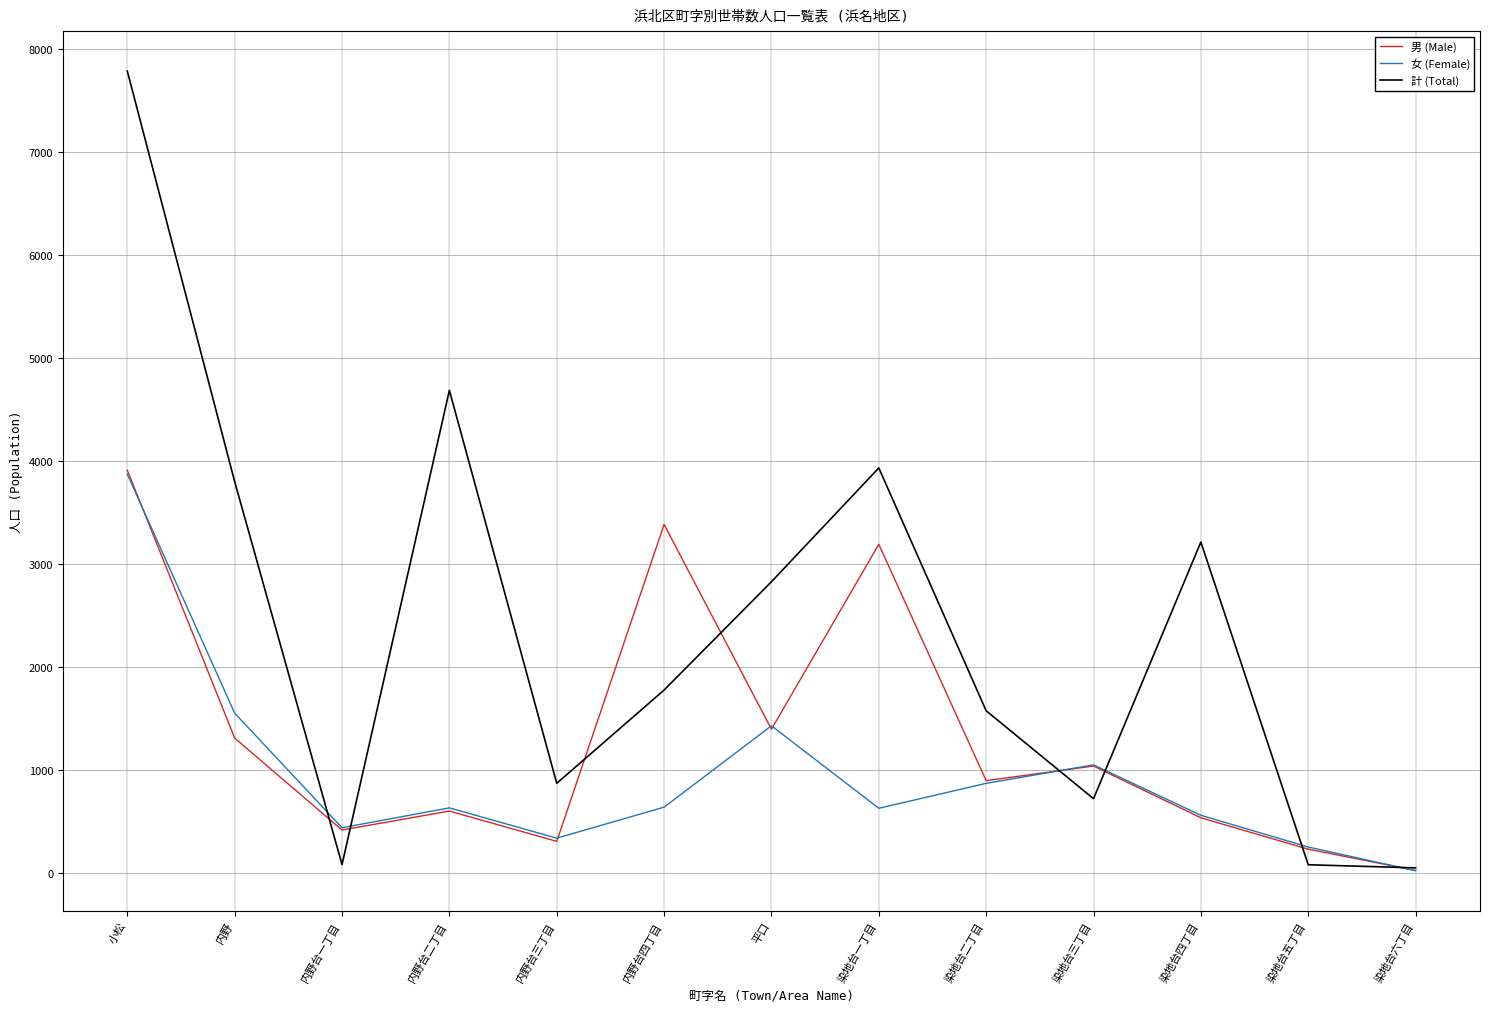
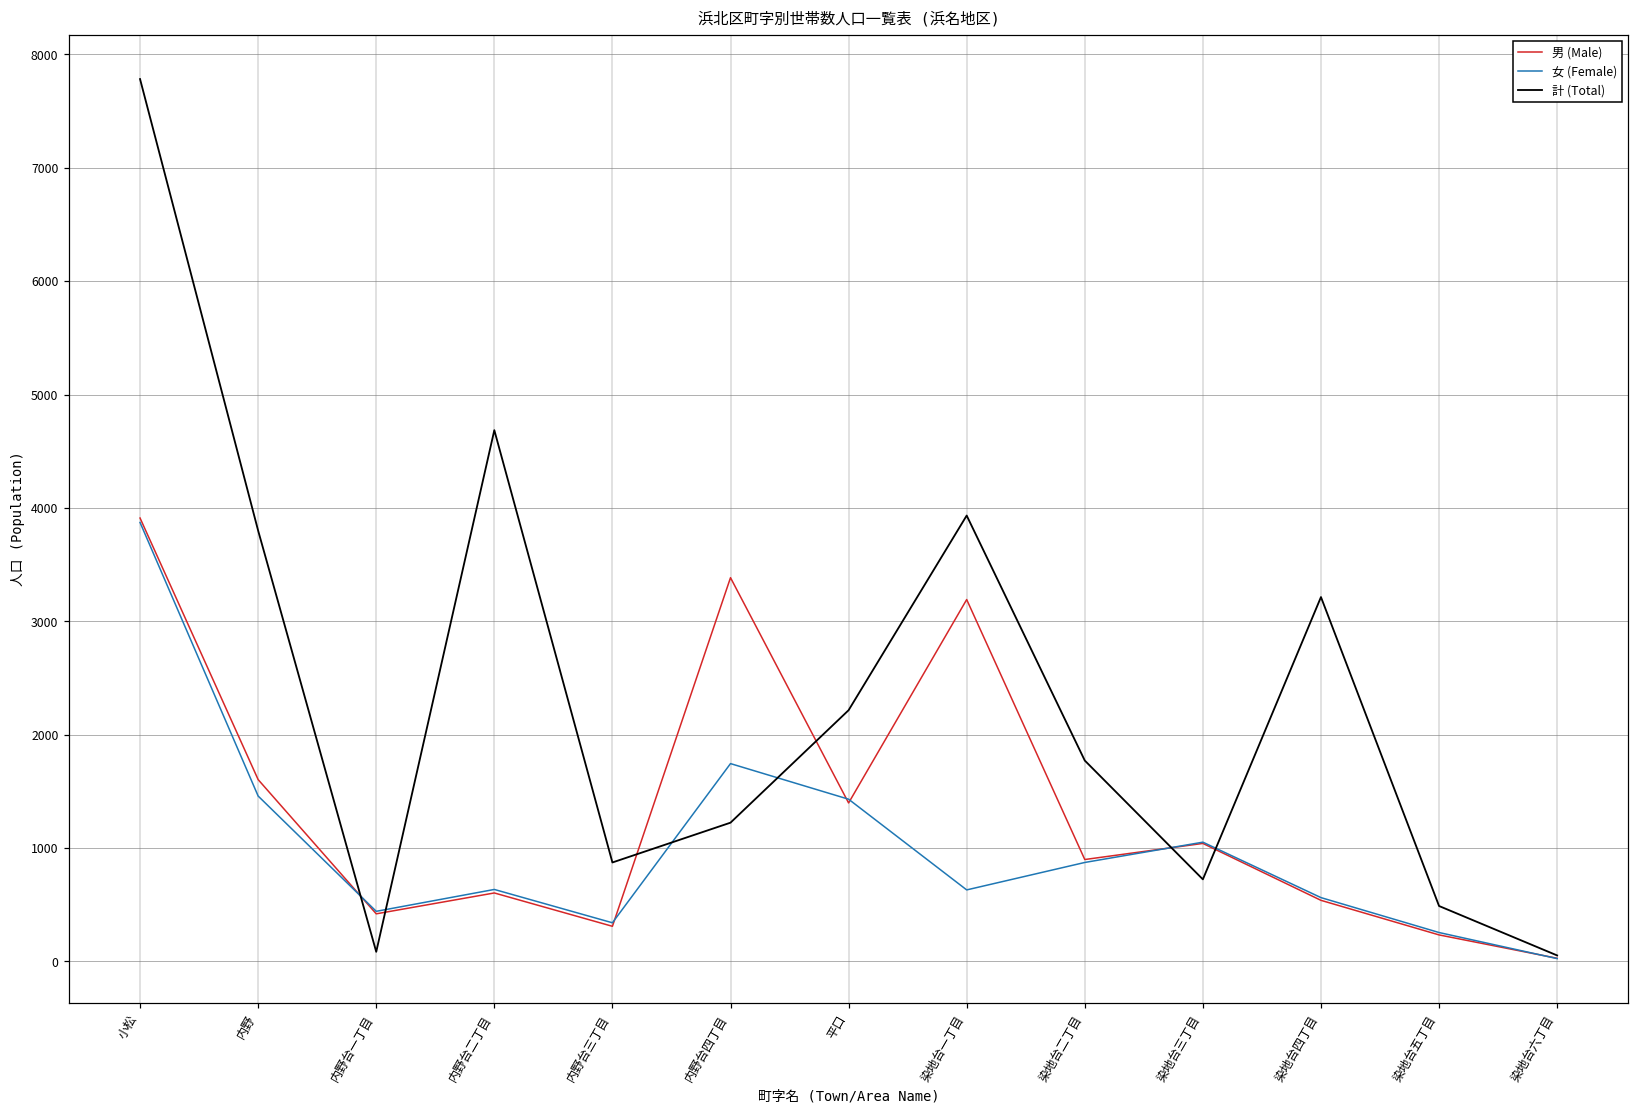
  {
    "男 (Male)": {
      "小松": 3910,
-     "内野": 1310,
+     "内野": 1600,
      "内野台二丁目": 600,
      "内野台三丁目": 310,
      "内野台四丁目": 3390,
      "平口": 1400,
      "染地台一丁目": 3190,
      "染地台二丁目": 900
    },
    "女 (Female)": {
      "小松": 3870,
-     "内野": 1550,
+     "内野": 1460,
      "内野台二丁目": 640,
      "内野台三丁目": 340,
-     "内野台四丁目": 640,
+     "内野台四丁目": 1750,
      "平口": 1430,
      "染地台一丁目": 630,
      "染地台二丁目": 870
    },
    "計 (Total)": {
      "小松": 7780,
      "内野": 3800,
      "内野台一丁目": 90,
      "内野台二丁目": 4690,
      "内野台三丁目": 870,
-     "内野台四丁目": 1780,
-     "平口": 2830,
+     "内野台四丁目": 1220,
+     "平口": 2220,
      "染地台一丁目": 3930,
-     "染地台二丁目": 1580,
+     "染地台二丁目": 1770,
      "染地台三丁目": 720,
      "染地台四丁目": 3210,
-     "染地台五丁目": 80,
+     "染地台五丁目": 490,
      "染地台六丁目": 50
    }
  }
